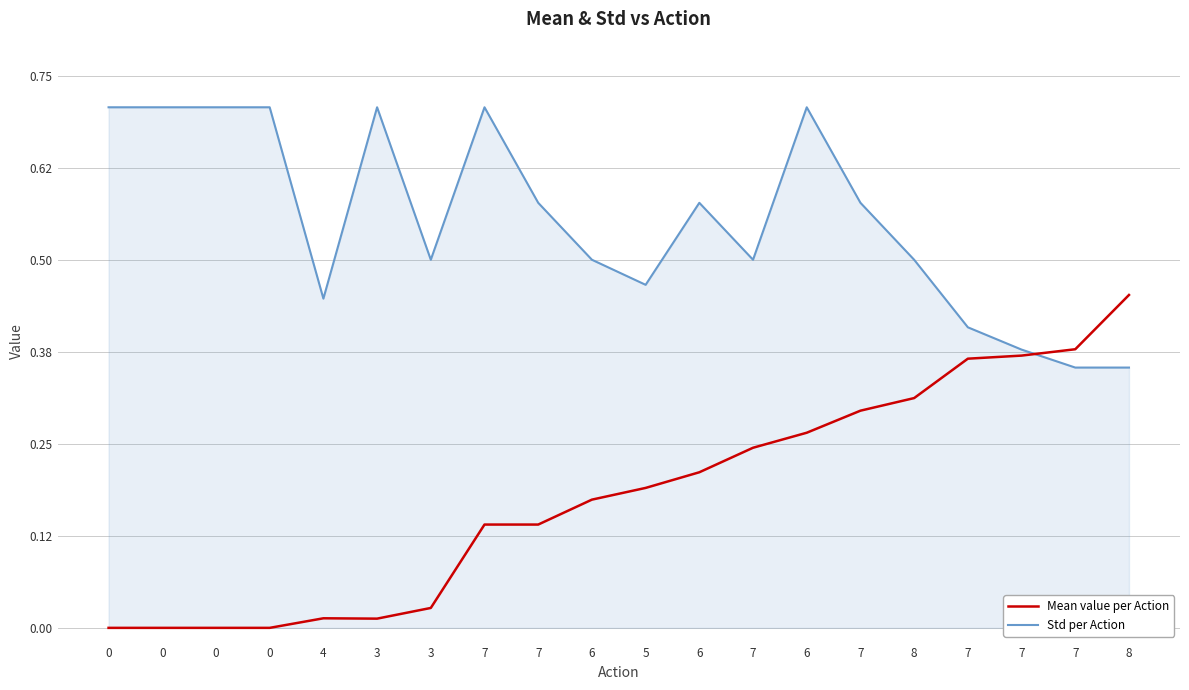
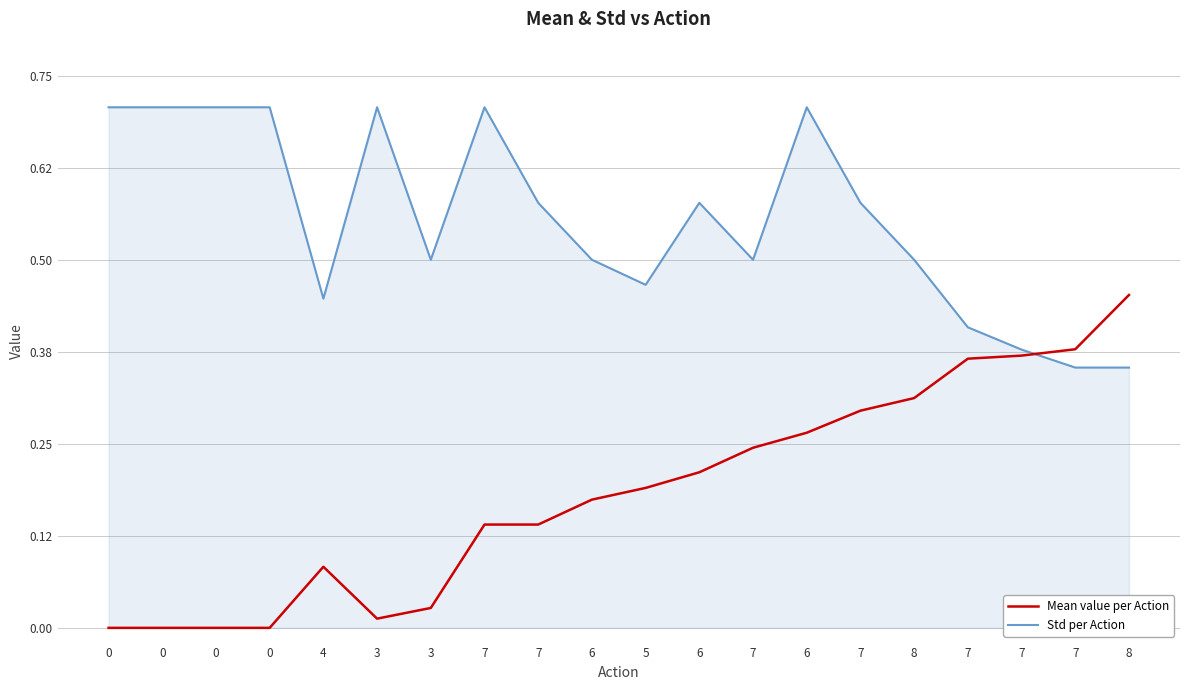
  {
    "Mean value per Action": {
-     "4": 0.01,
+     "4": 0.08,
      "5": 0.19
    },
    "Std per Action": {
      "4": 0.45,
      "5": 0.47
    }
  }
